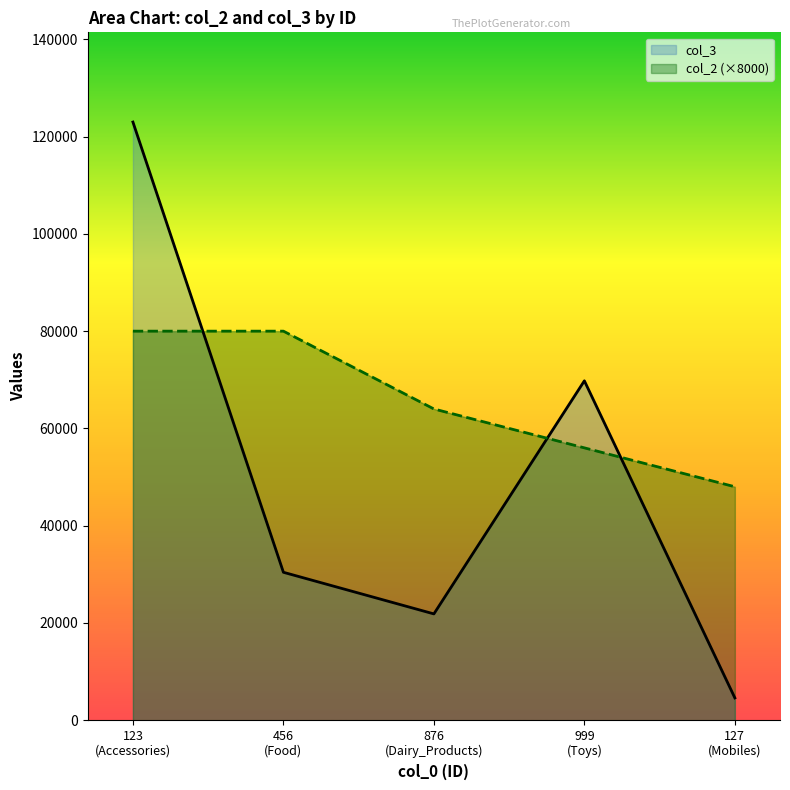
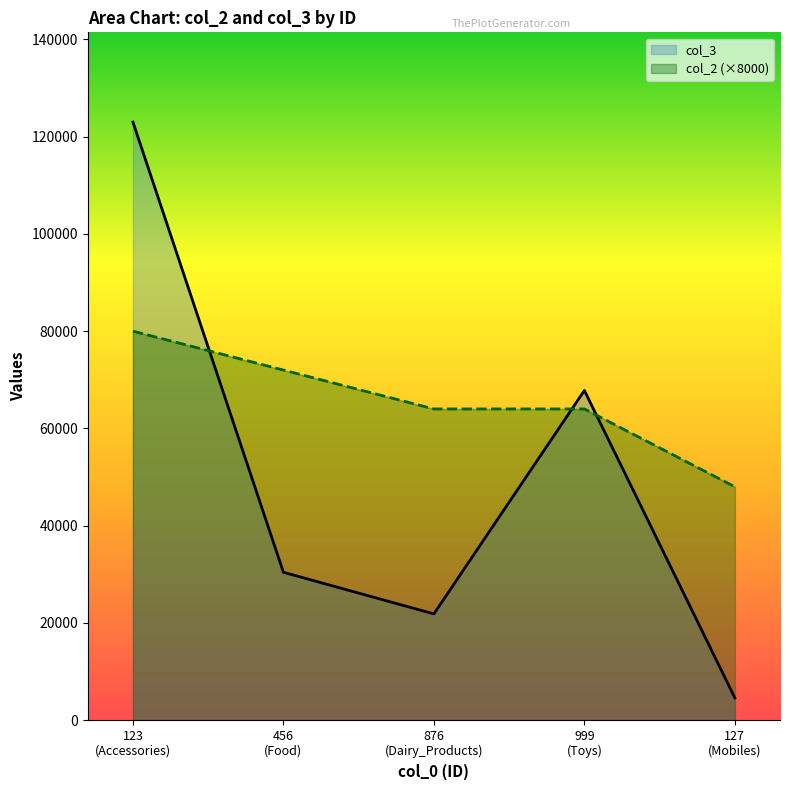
  {
    "col_3": {
      "123 (Accessories)": 123000,
      "456 (Food)": 30000,
      "876 (Dairy_Products)": 22000,
-     "999 (Toys)": 70000,
+     "999 (Toys)": 68000,
      "127 (Mobiles)": 5000
    },
    "col_2 (×8000)": {
      "123 (Accessories)": 80000,
-     "456 (Food)": 80000,
+     "456 (Food)": 72000,
      "876 (Dairy_Products)": 64000,
-     "999 (Toys)": 56000,
+     "999 (Toys)": 64000,
      "127 (Mobiles)": 48000
    }
  }
